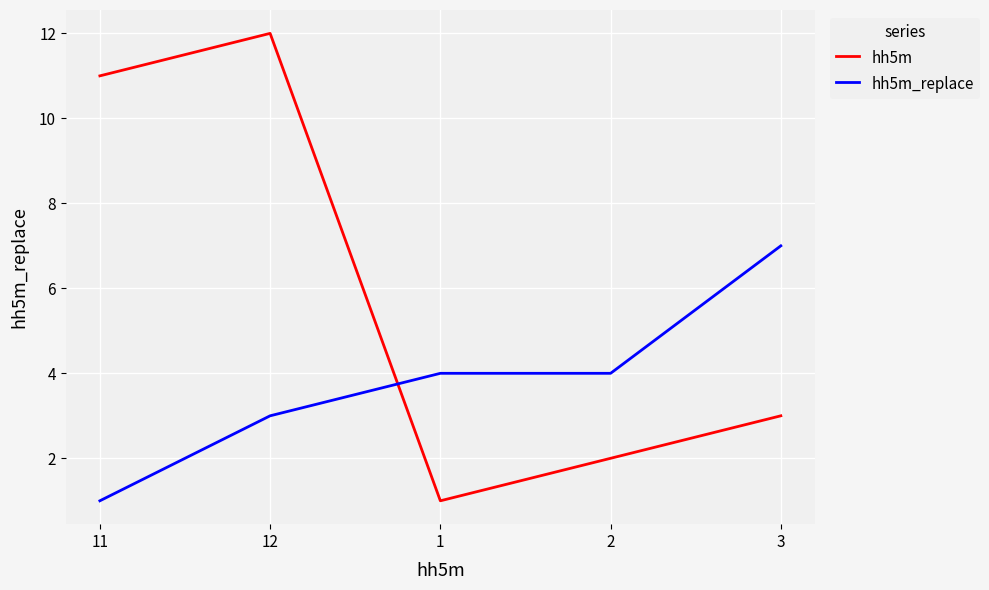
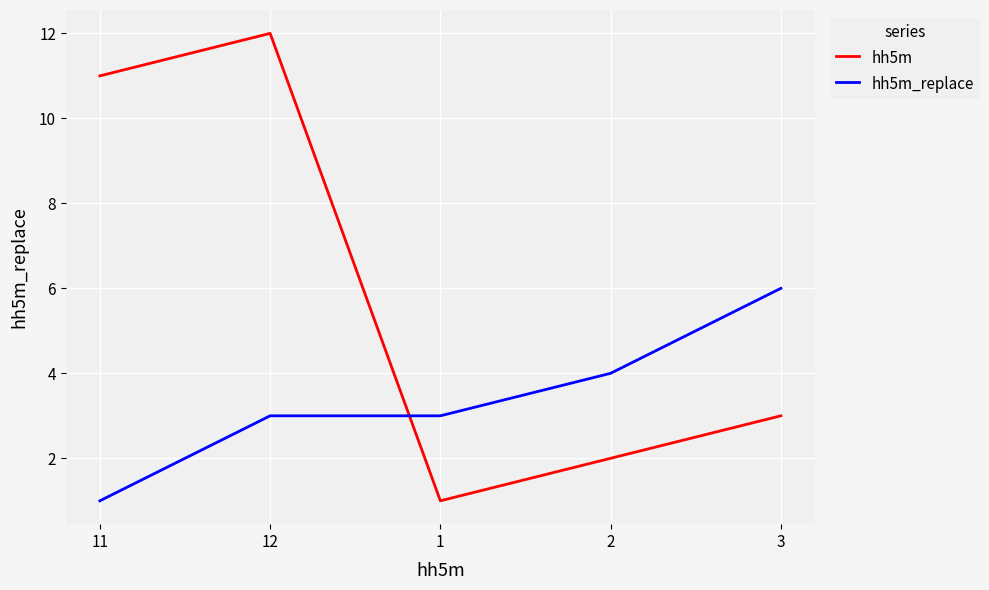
  {
    "hh5m": {
      "11": 11,
      "12": 12,
      "1": 1,
      "2": 2,
      "3": 3
    },
    "hh5m_replace": {
      "11": 1,
      "12": 3,
-     "1": 4,
+     "1": 3,
      "2": 4,
-     "3": 7
+     "3": 6
    }
  }
